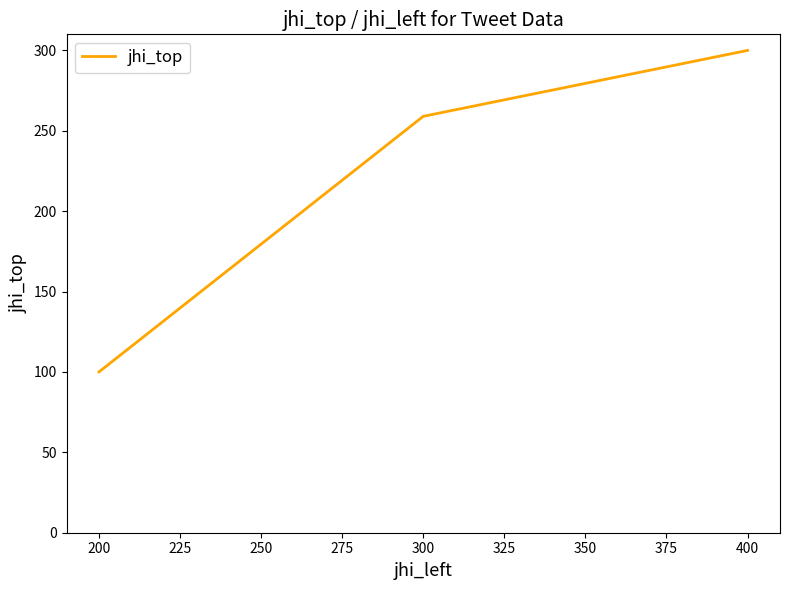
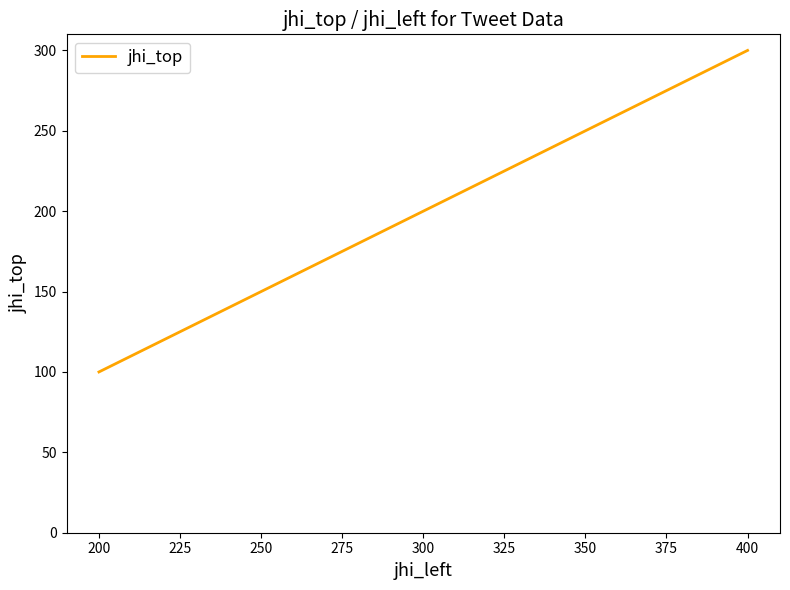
  {
    "200": 100,
-   "300": 259,
+   "300": 200,
    "400": 300
  }
